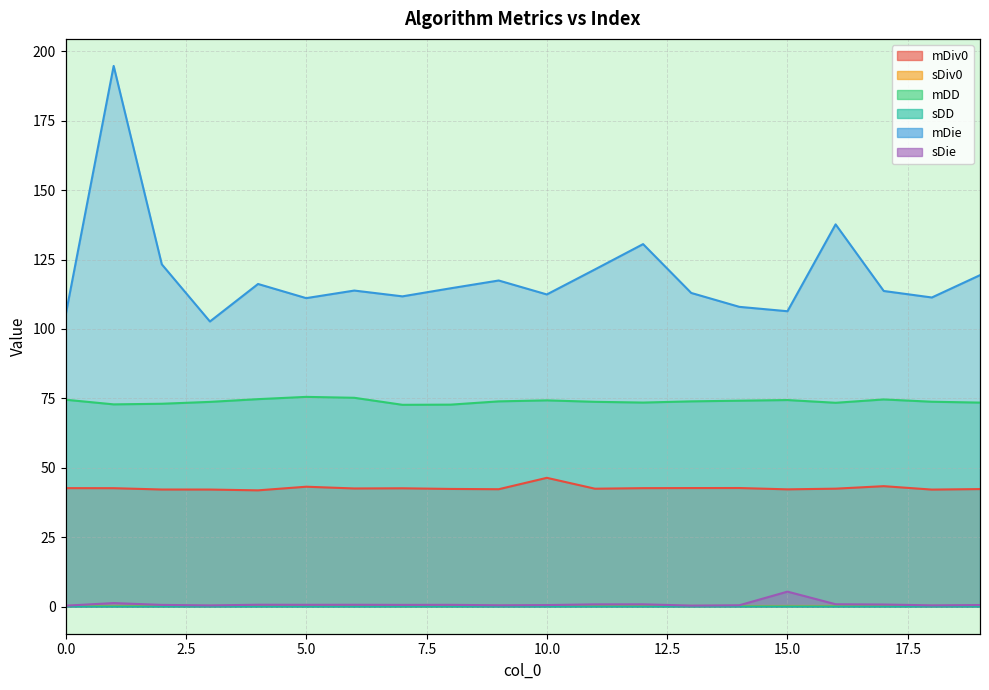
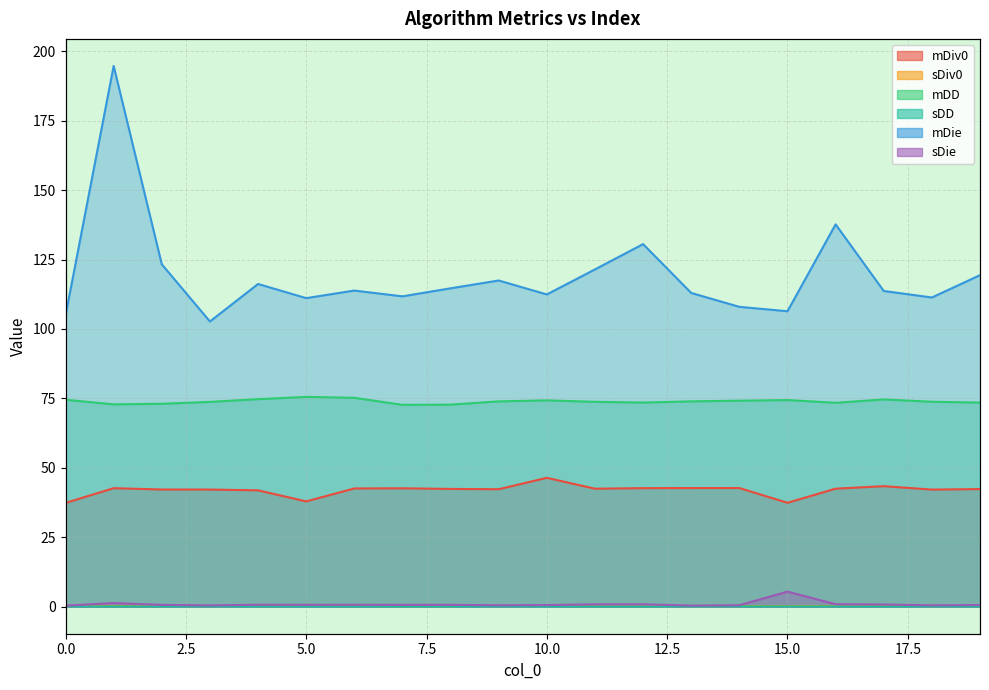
  {
    "mDiv0": {
-     "0.0": 43,
-     "5.0": 43,
+     "0.0": 37,
+     "5.0": 38,
      "10.0": 46,
-     "15.0": 42
+     "15.0": 37
    },
    "sDie": {
      "15.0": 5
    }
  }
